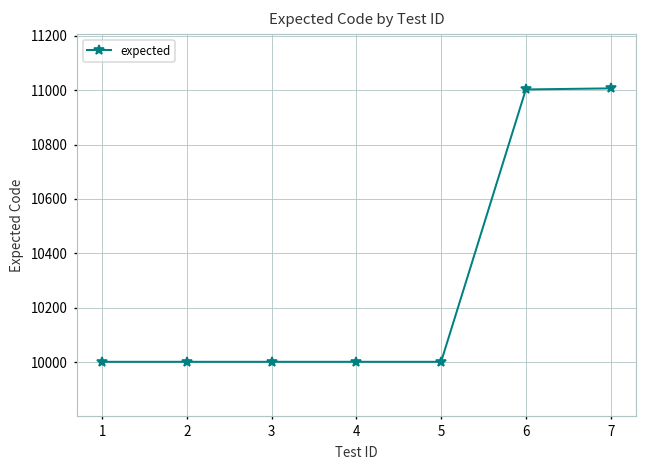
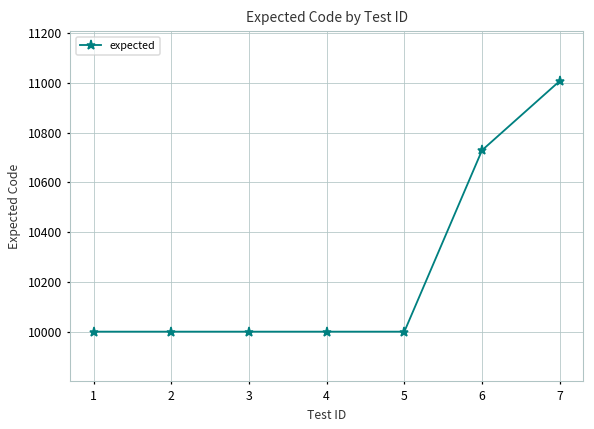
  {
    "1": 10000,
    "2": 10000,
    "3": 10000,
    "4": 10000,
    "5": 10000,
-   "6": 11000,
+   "6": 10730,
    "7": 11010
  }
